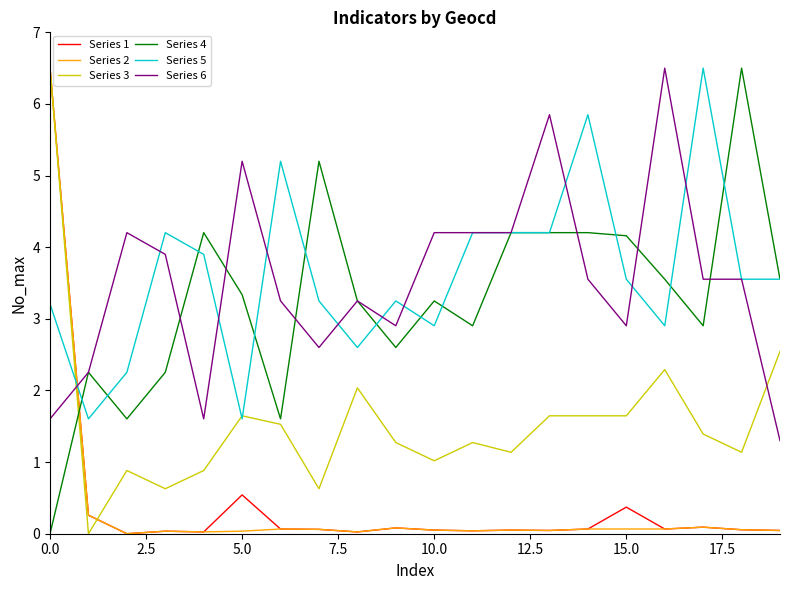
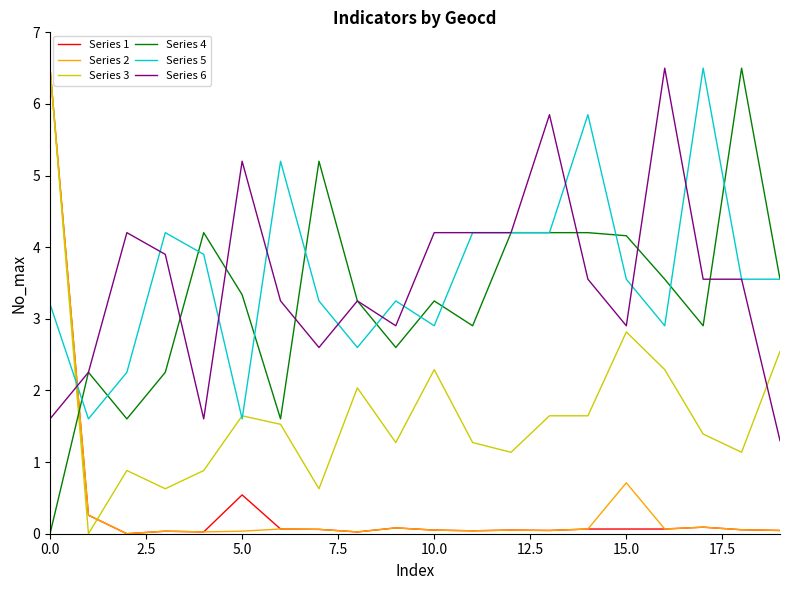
  {
    "Series 1": {
      "5.0": 0.5,
-     "15.0": 0.4
+     "15.0": 0.1
    },
    "Series 2": {
      "5.0": 0.0,
-     "15.0": 0.1
+     "15.0": 0.7
    },
    "Series 3": {
      "5.0": 1.6,
-     "10.0": 1.0,
-     "15.0": 1.6
+     "10.0": 2.3,
+     "15.0": 2.8
    },
    "Series 4": {
      "0.0": 0.0,
      "5.0": 3.3,
      "10.0": 3.3,
      "15.0": 4.2
    },
    "Series 5": {
      "0.0": 3.2,
      "5.0": 1.6,
      "10.0": 2.9,
      "15.0": 3.6
    },
    "Series 6": {
      "0.0": 1.6,
      "5.0": 5.2,
      "10.0": 4.2,
      "15.0": 2.9
    }
  }
